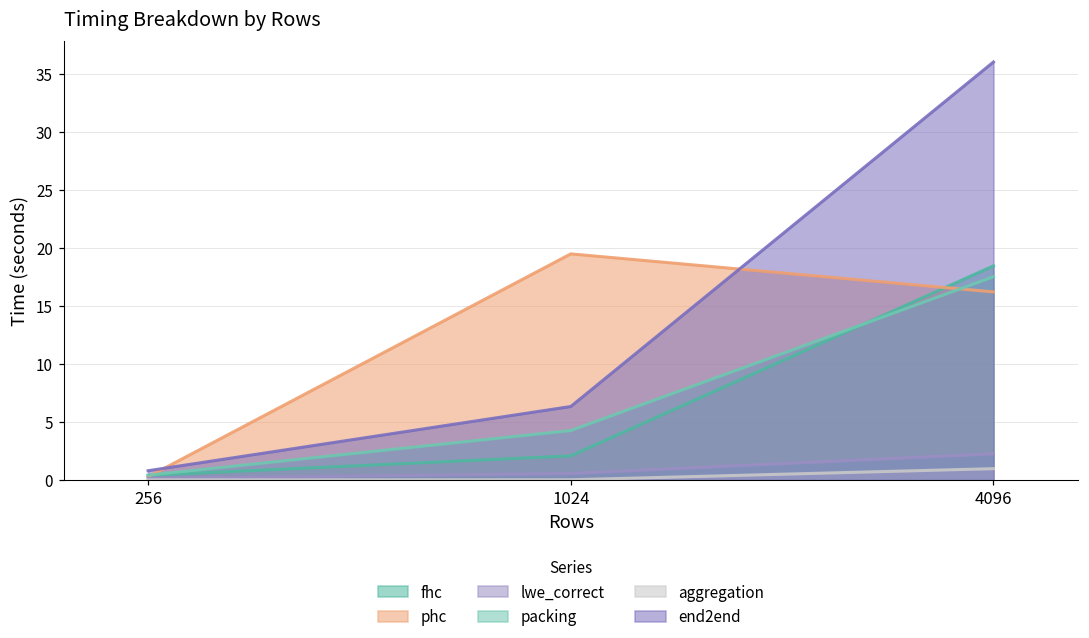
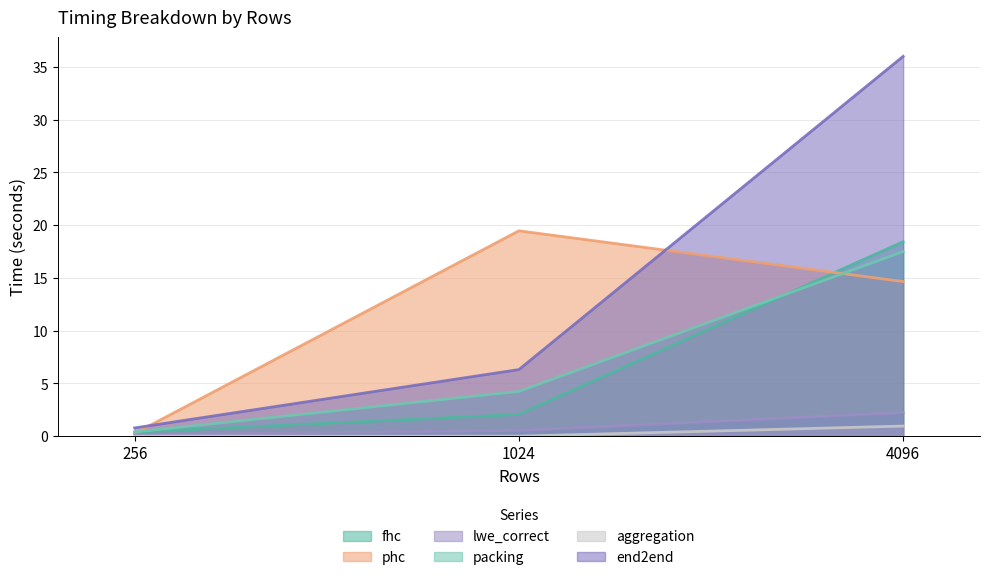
  {
    "phc": {
      "1024": 19.5,
-     "4096": 16.2
+     "4096": 14.7
    },
    "aggregation": {
      "1024": 0.0,
      "4096": 1.0
    }
  }
